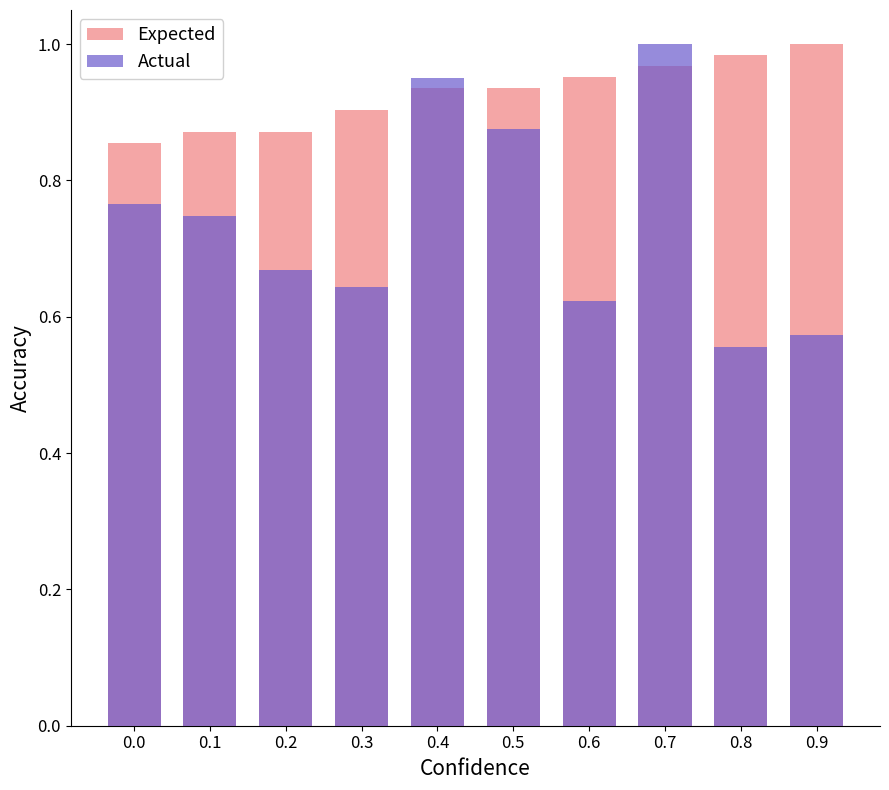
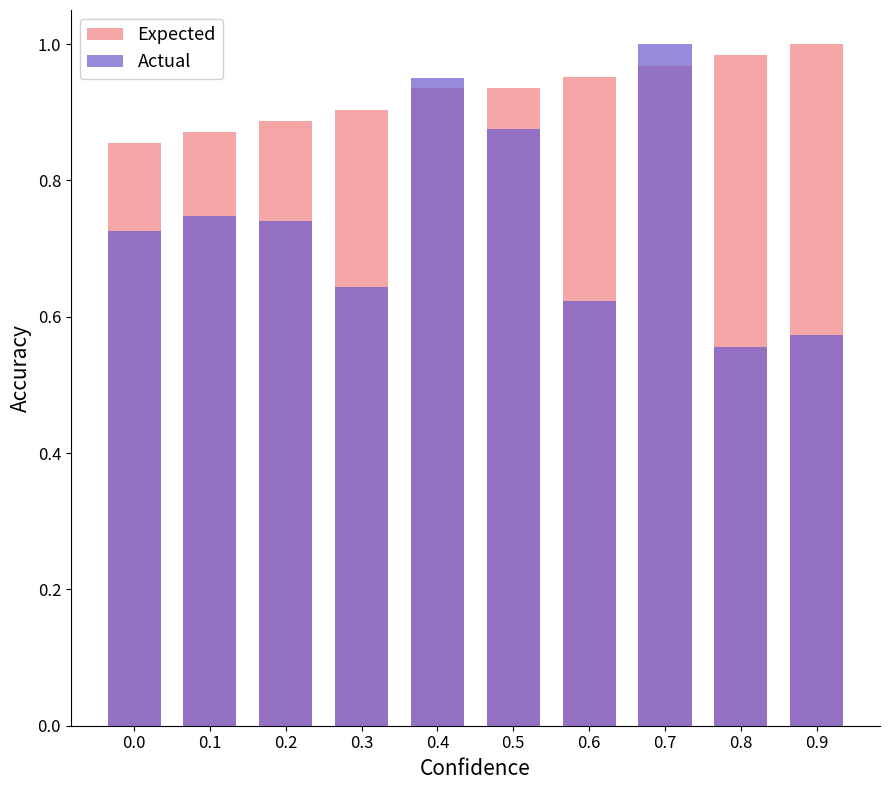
  {
    "Expected": {
      "0.0": 0.85,
      "0.1": 0.87,
-     "0.2": 0.87,
+     "0.2": 0.89,
      "0.3": 0.90,
      "0.5": 0.94,
      "0.6": 0.95,
      "0.8": 0.98,
      "0.9": 1.00
    },
    "Actual": {
-     "0.0": 0.77,
-     "0.2": 0.67,
+     "0.0": 0.73,
+     "0.2": 0.74,
      "0.4": 0.95,
      "0.7": 1.00
    }
  }
